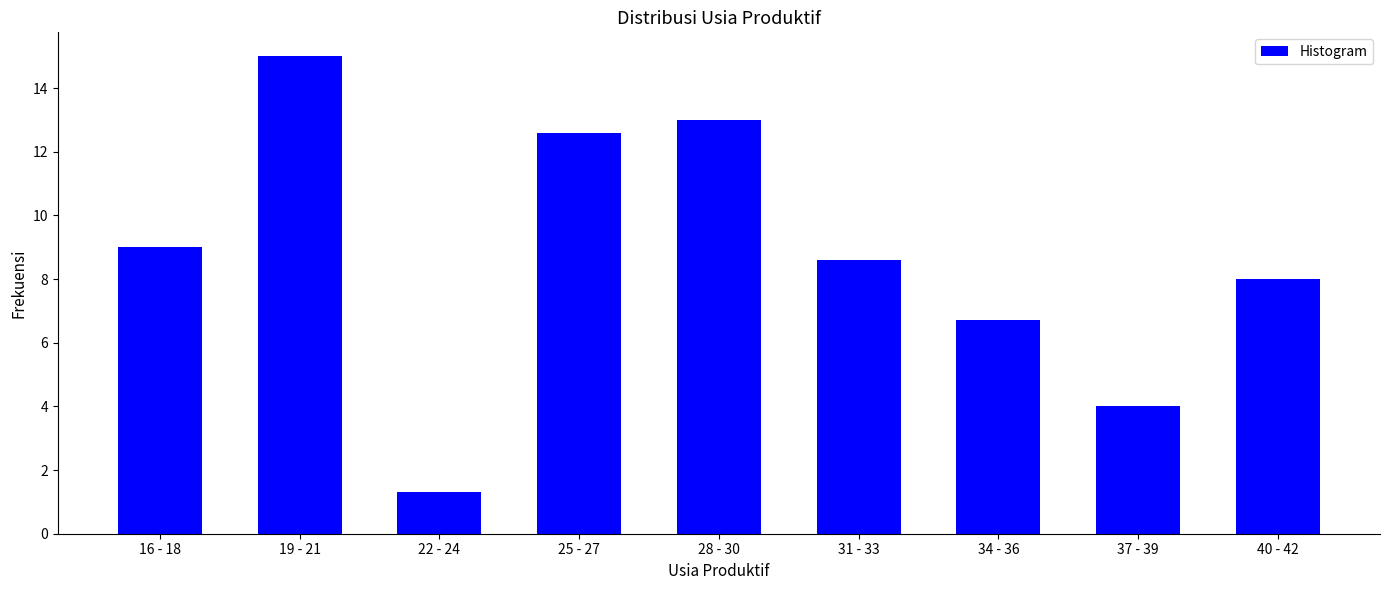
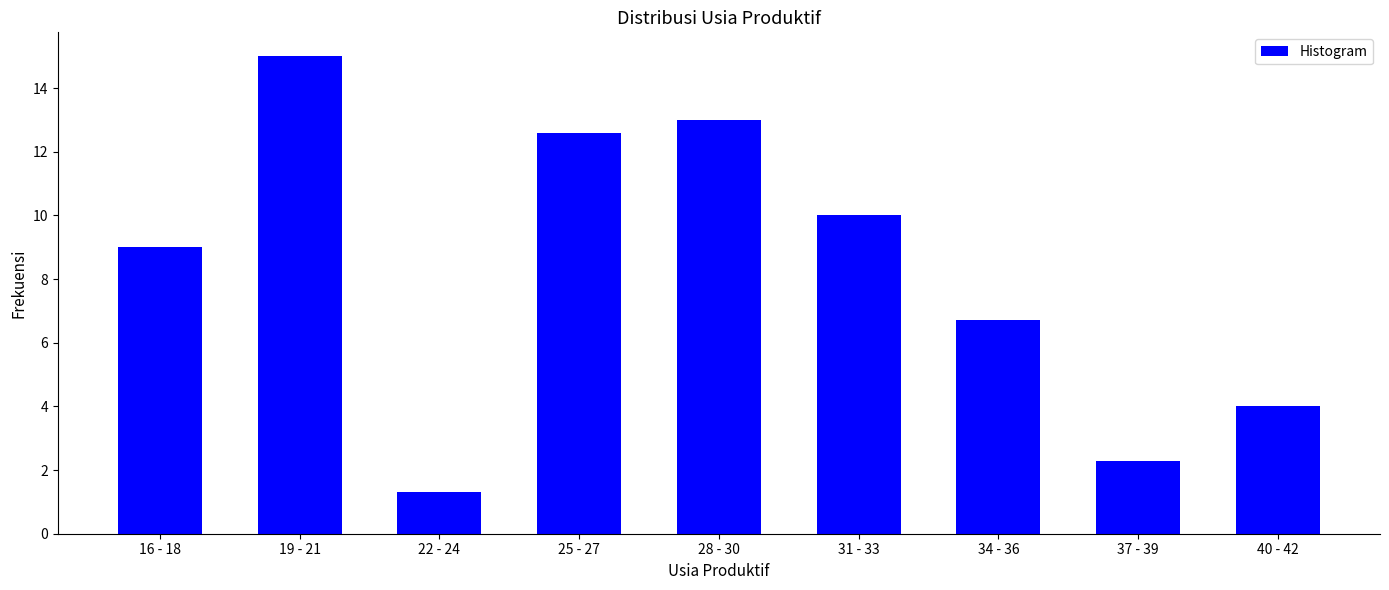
  {
    "16 - 18": 9.0,
    "19 - 21": 15.0,
    "22 - 24": 1.3,
    "25 - 27": 12.6,
    "28 - 30": 13.0,
-   "31 - 33": 8.6,
+   "31 - 33": 10.0,
    "34 - 36": 6.7,
-   "37 - 39": 4.0,
-   "40 - 42": 8
+   "37 - 39": 2.3,
+   "40 - 42": 4
  }
